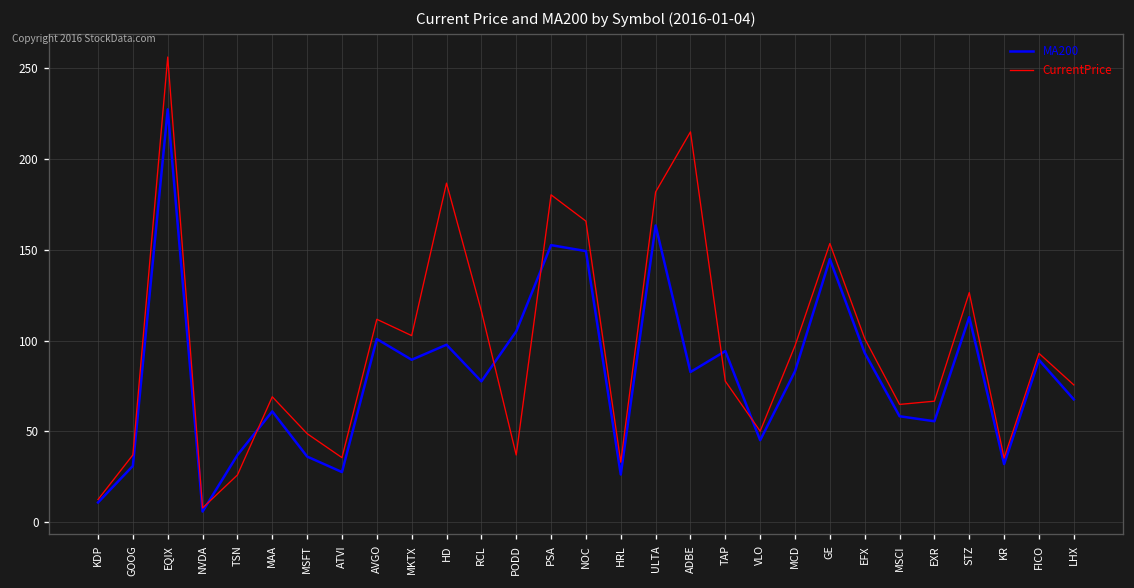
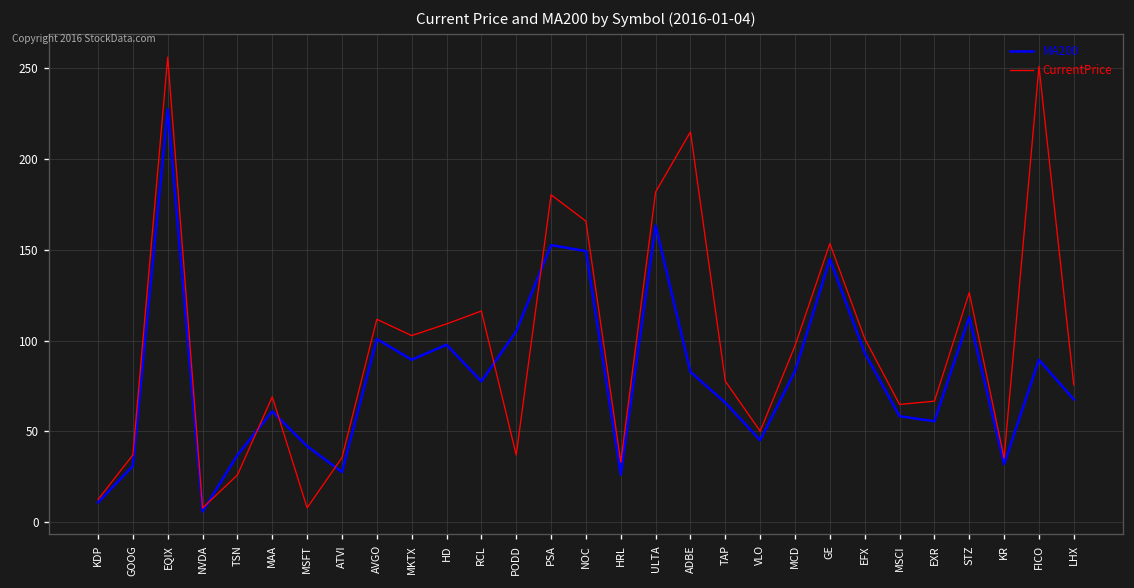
  {
    "MA200": {
      "GOOG": 31,
      "EQIX": 227,
      "NVDA": 6,
      "TSN": 37,
      "MAA": 61,
-     "MSFT": 36,
+     "MSFT": 42,
      "ATVI": 28,
      "AVGO": 101,
      "MKTX": 89,
      "HD": 98,
      "RCL": 78,
      "PODD": 105,
      "PSA": 153,
      "NOC": 149,
      "HRL": 26,
      "ULTA": 163,
      "ADBE": 83,
-     "TAP": 94,
+     "TAP": 66,
      "VLO": 45,
      "MCD": 83,
      "GE": 145,
      "EFX": 93,
      "MSCI": 58,
      "EXR": 56,
      "STZ": 113,
      "KR": 32,
      "FICO": 89,
      "LHX": 68
    },
    "CurrentPrice": {
      "GOOG": 37,
      "EQIX": 256,
      "NVDA": 8,
      "TSN": 26,
      "MAA": 69,
-     "MSFT": 49,
+     "MSFT": 8,
      "ATVI": 36,
      "AVGO": 112,
      "MKTX": 103,
-     "HD": 187,
+     "HD": 109,
      "RCL": 116,
      "PODD": 37,
      "PSA": 180,
      "NOC": 166,
      "HRL": 33,
      "ULTA": 182,
      "ADBE": 215,
      "TAP": 78,
      "VLO": 50,
      "MCD": 97,
      "GE": 153,
      "EFX": 101,
      "MSCI": 65,
      "EXR": 67,
      "STZ": 126,
      "KR": 35,
-     "FICO": 93,
+     "FICO": 251,
      "LHX": 76
    }
  }
